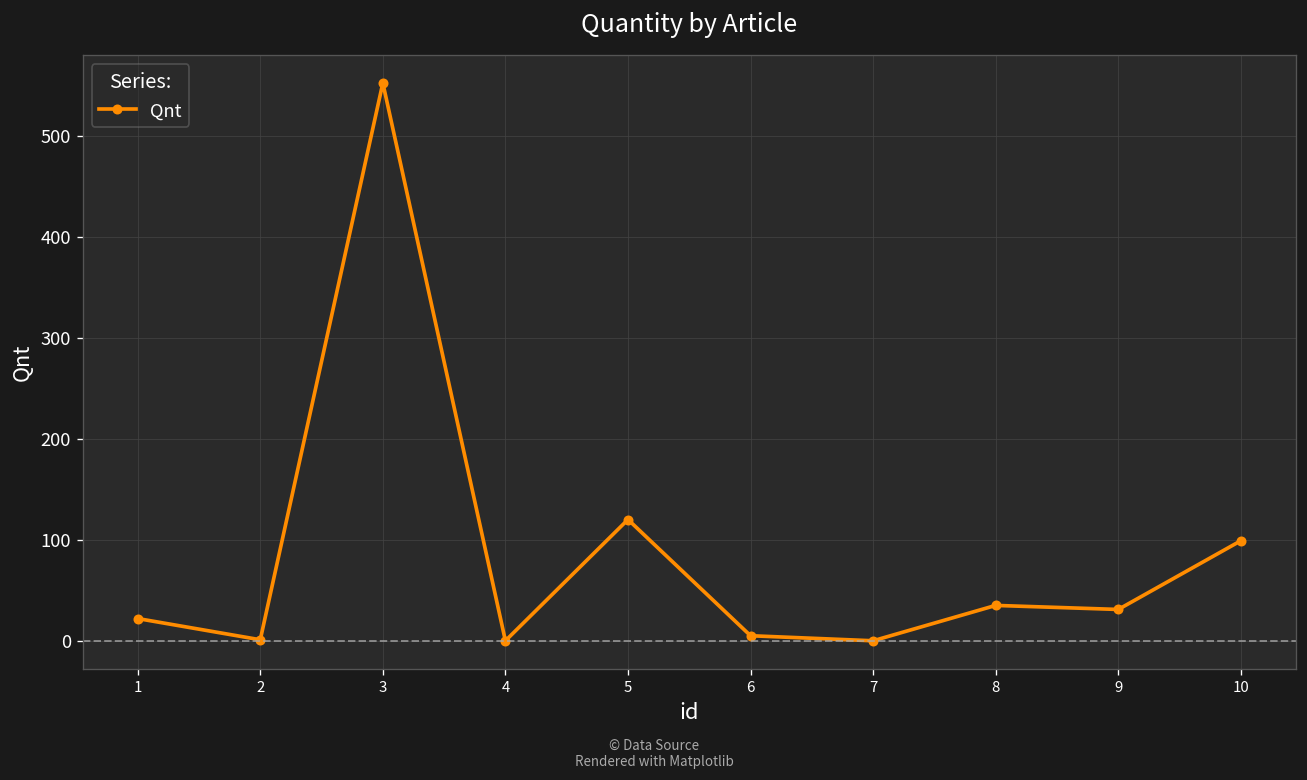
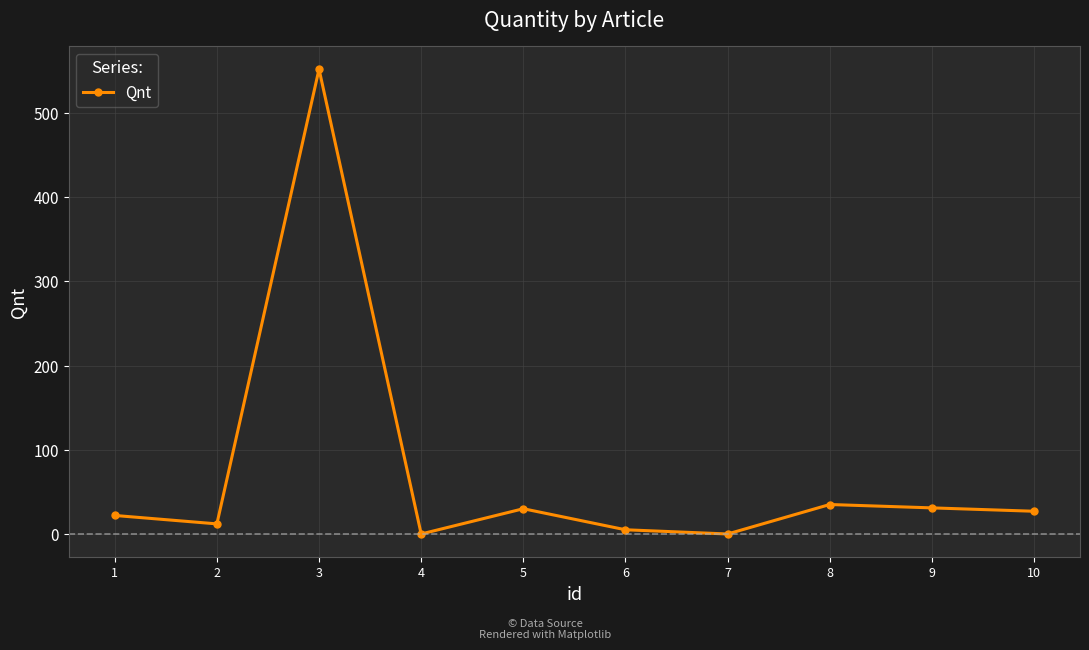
  {
    "1": 20,
-   "2": 0,
+   "2": 10,
    "3": 550,
    "4": 0,
-   "5": 120,
+   "5": 30,
    "6": 10,
    "7": 0,
    "8": 40,
    "9": 30,
-   "10": 100
+   "10": 30
  }
